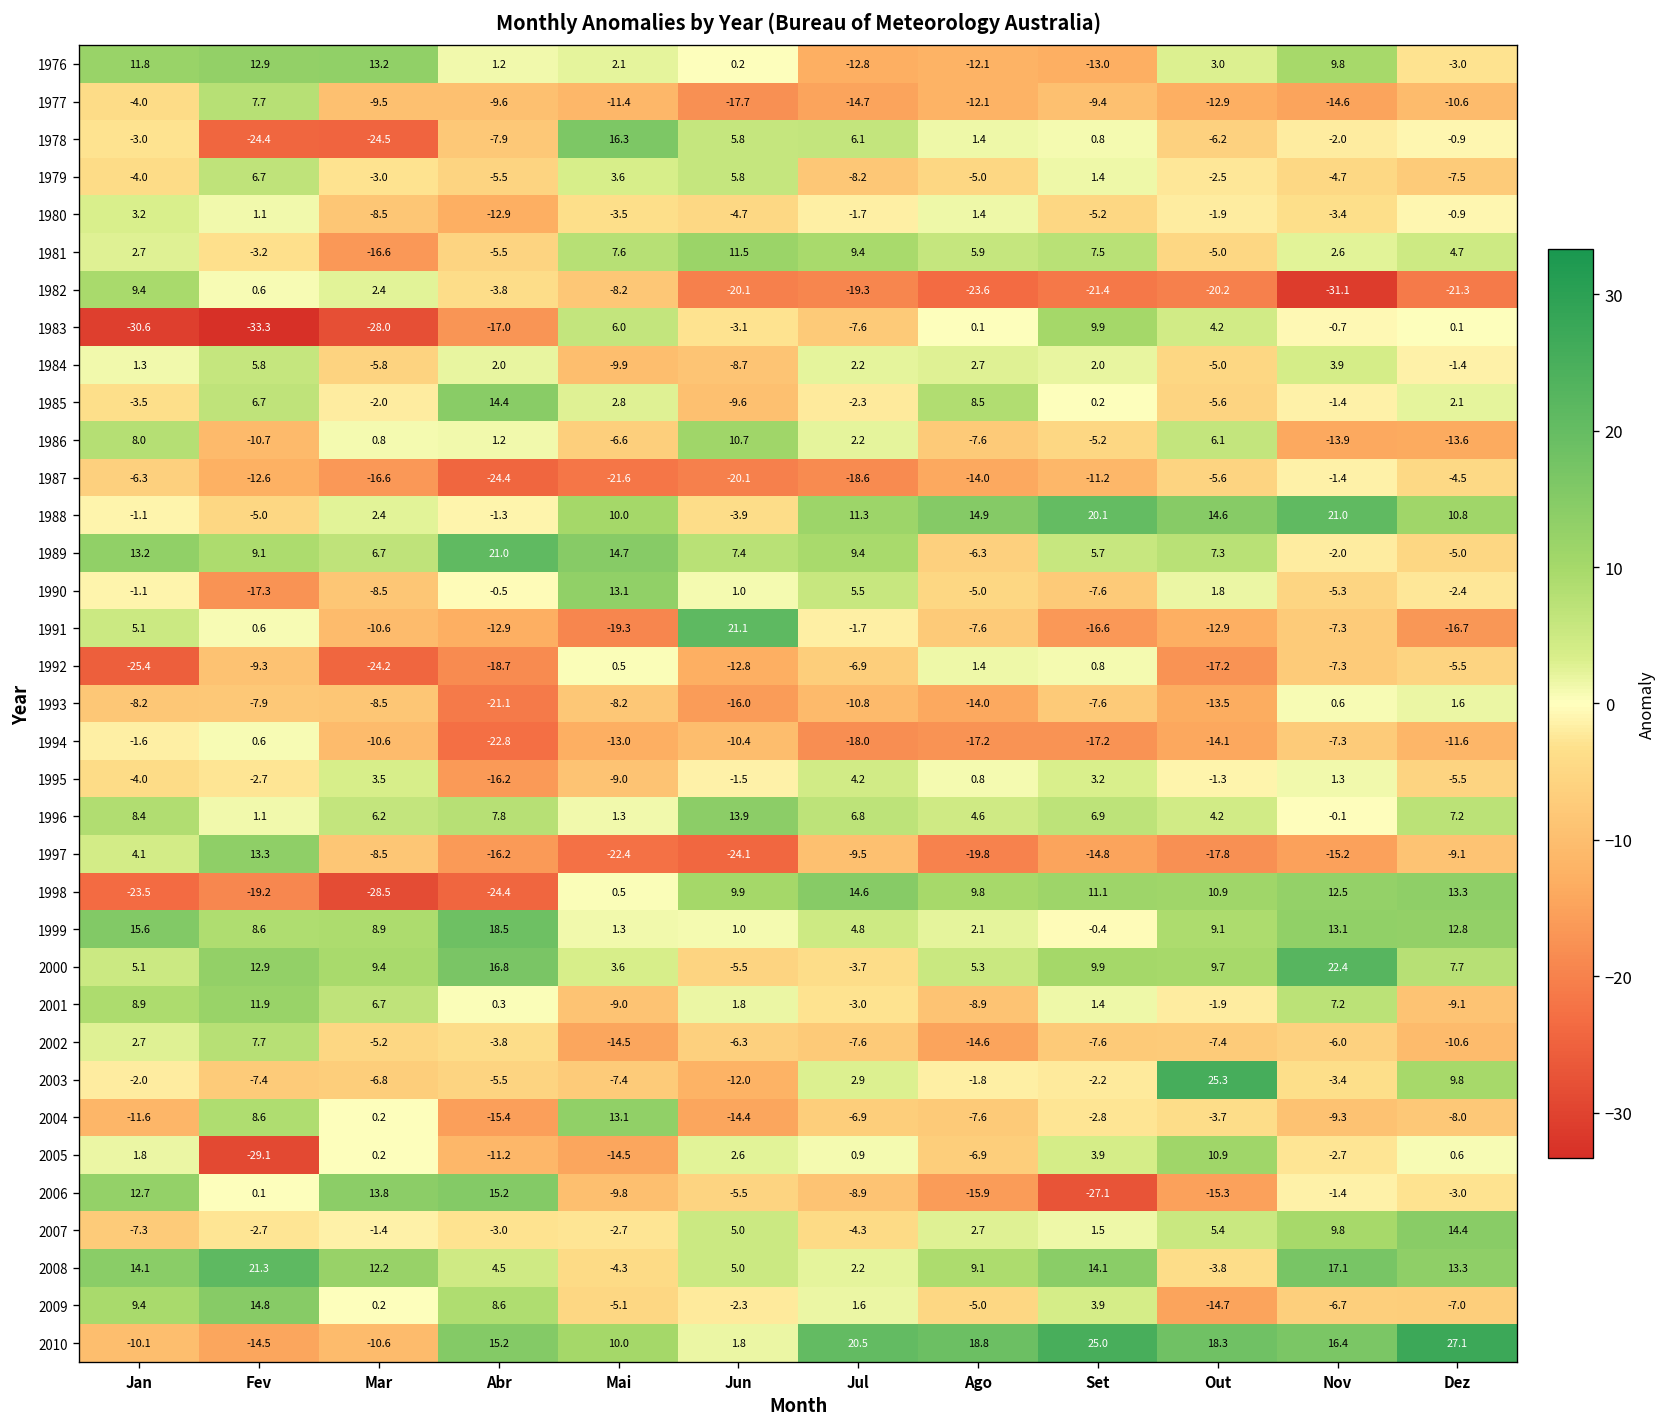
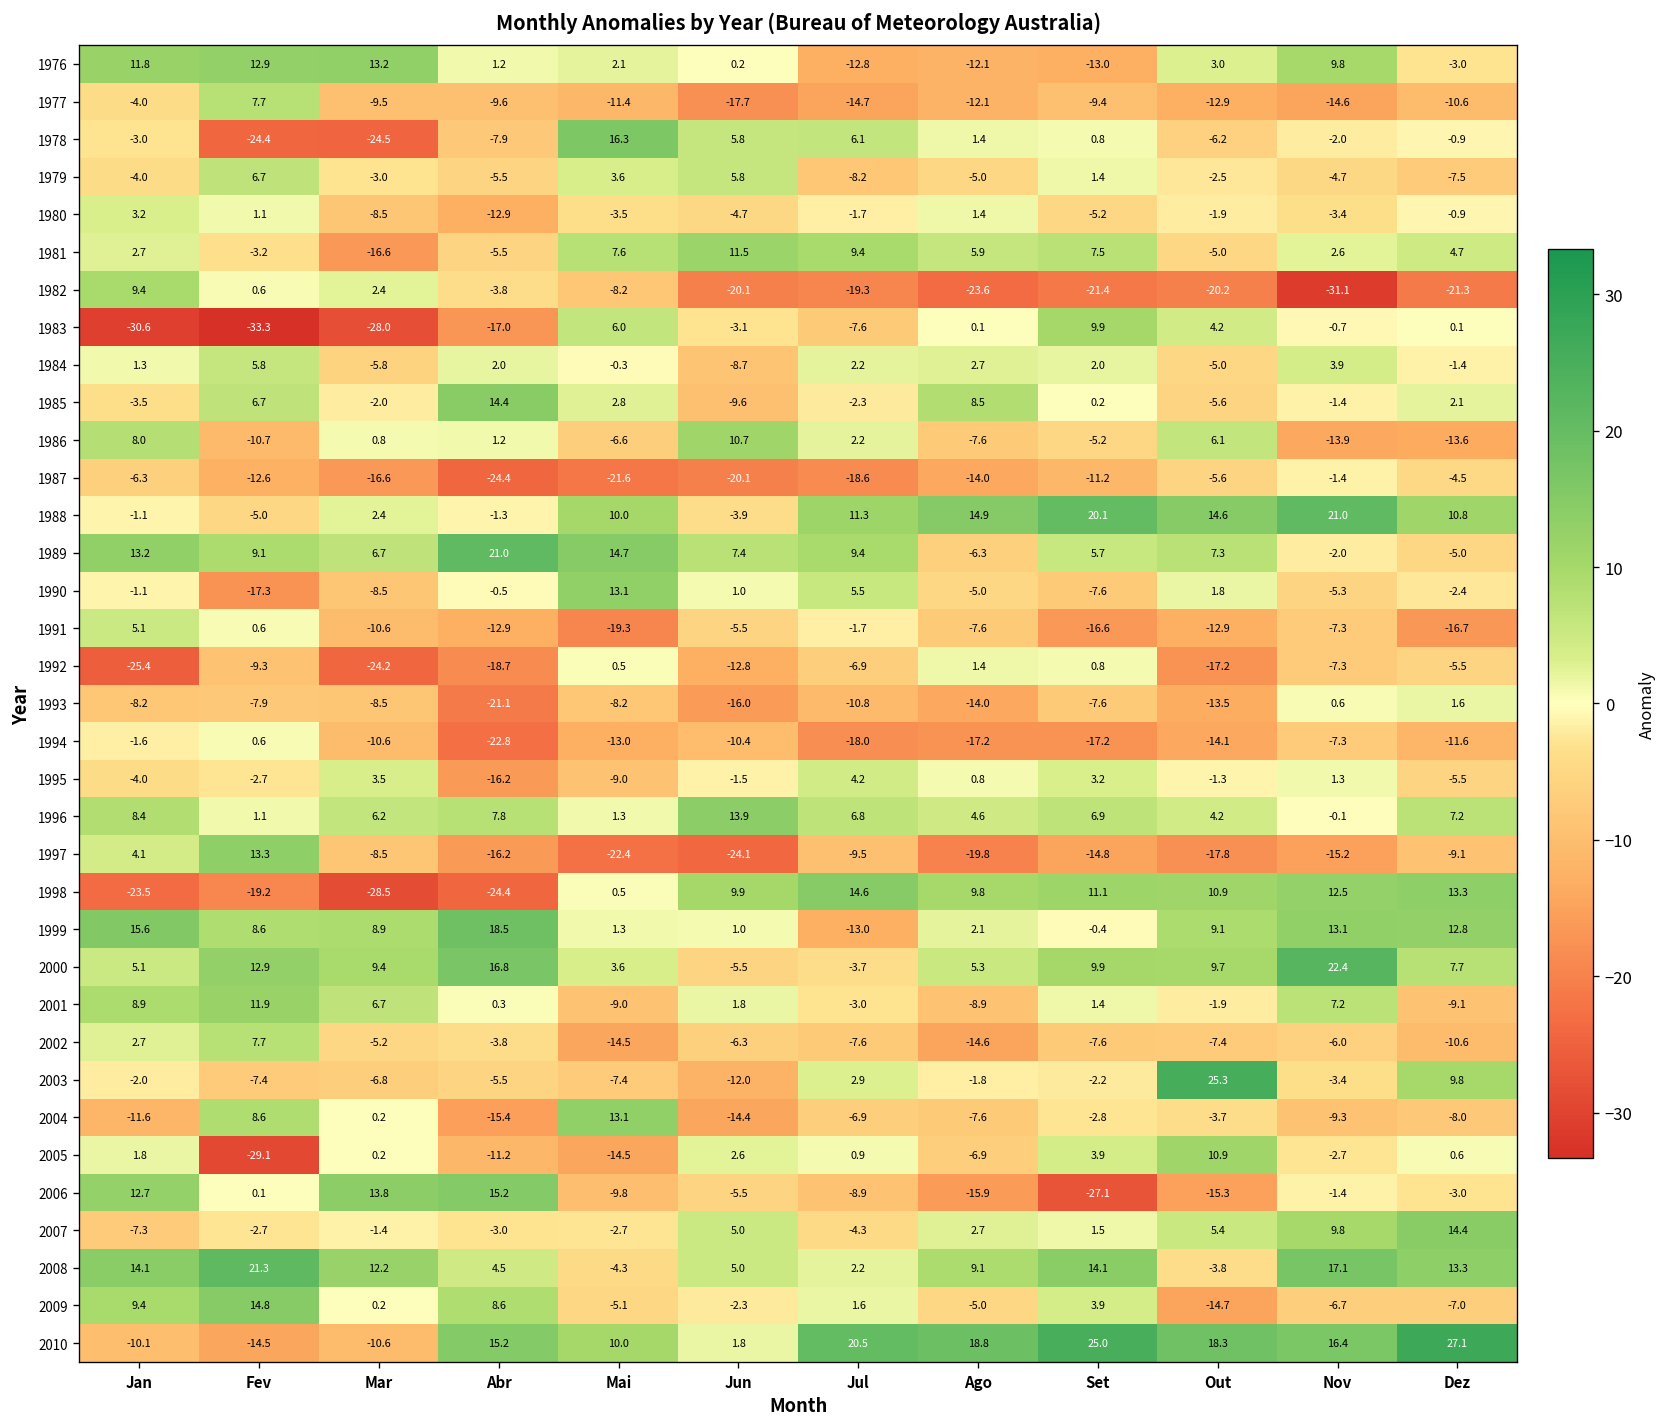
  {
    "1984": {
      "Jan": 1.3,
      "Fev": 5.8,
      "Mar": -5.8,
      "Abr": 2.0,
-     "Mai": -9.9,
+     "Mai": -0.3,
      "Jun": -8.7,
      "Jul": 2.2,
      "Ago": 2.7,
      "Set": 2.0,
      "Out": -5.0,
      "Nov": 3.9,
      "Dez": -1.4
    },
    "1991": {
      "Jan": 5.1,
      "Fev": 0.6,
      "Mar": -10.6,
      "Abr": -12.9,
      "Mai": -19.3,
-     "Jun": 21.1,
+     "Jun": -5.5,
      "Jul": -1.7,
      "Ago": -7.6,
      "Set": -16.6,
      "Out": -12.9,
      "Nov": -7.3,
      "Dez": -16.7
    },
    "1999": {
      "Jan": 15.6,
      "Fev": 8.6,
      "Mar": 8.9,
      "Abr": 18.5,
      "Mai": 1.3,
      "Jun": 1.0,
-     "Jul": 4.8,
+     "Jul": -13.0,
      "Ago": 2.1,
      "Set": -0.4,
      "Out": 9.1,
      "Nov": 13.1,
      "Dez": 12.8
    }
  }
